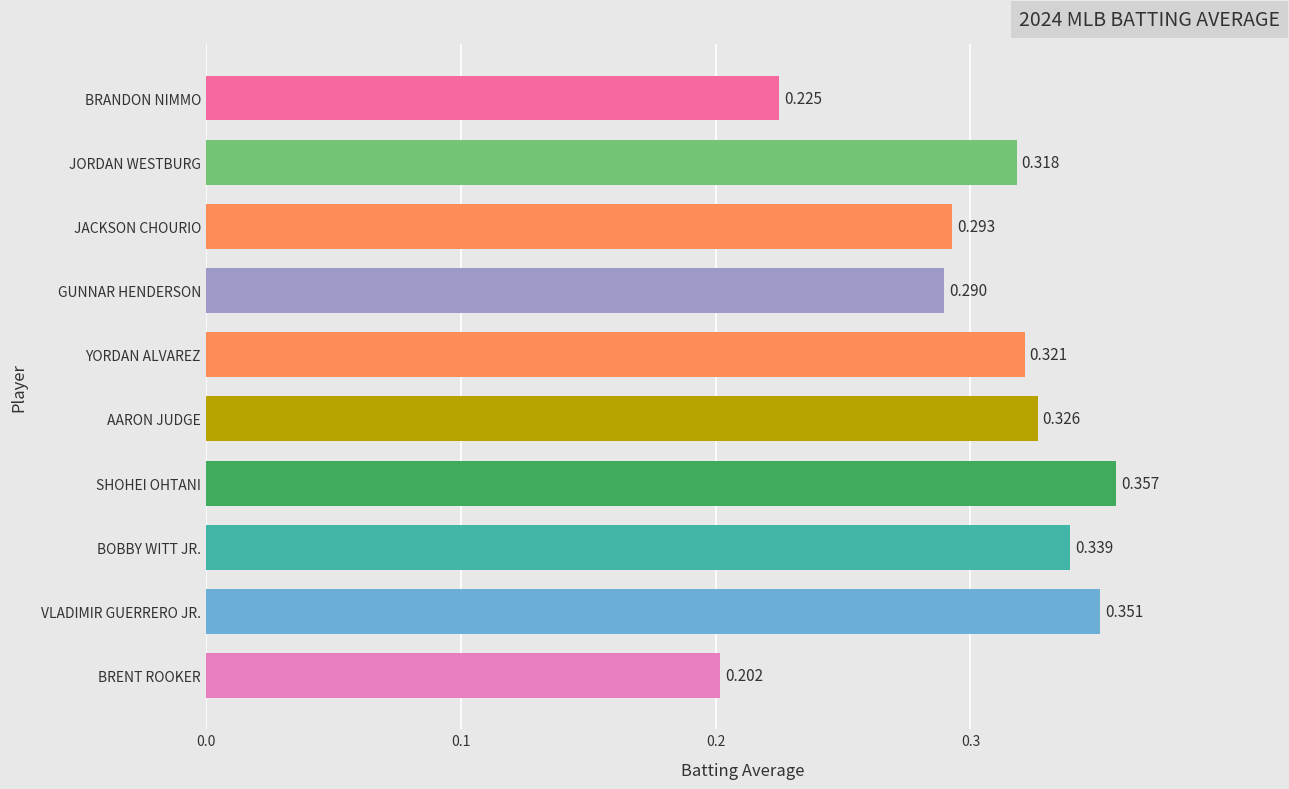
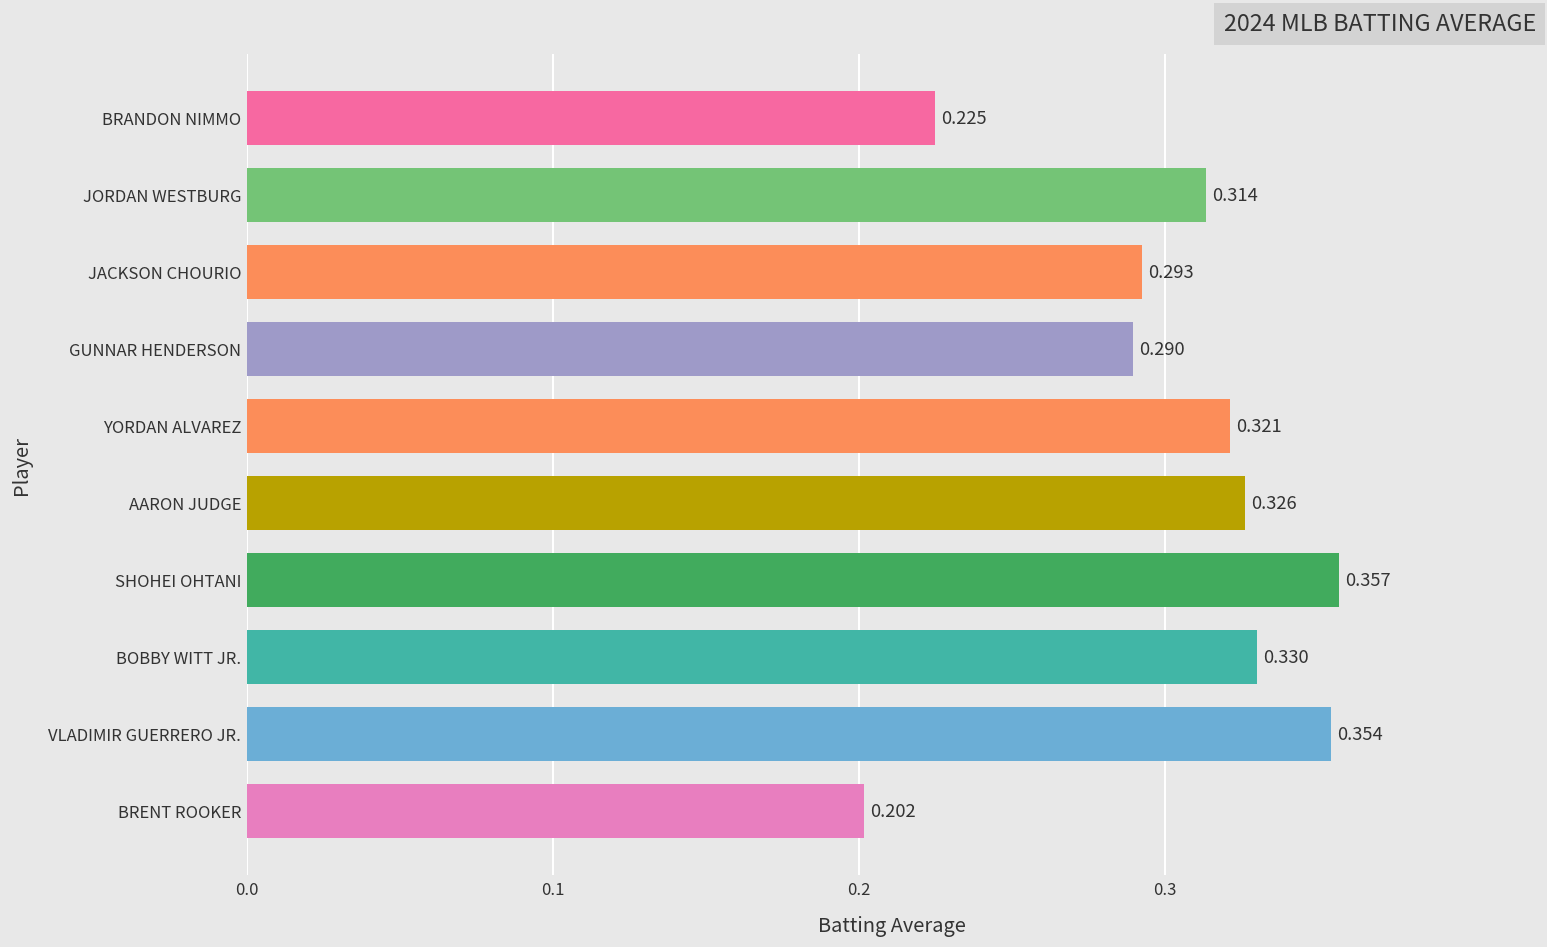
  {
    "BRANDON NIMMO": 0.225,
-   "JORDAN WESTBURG": 0.318,
+   "JORDAN WESTBURG": 0.314,
    "JACKSON CHOURIO": 0.293,
    "GUNNAR HENDERSON": 0.290,
    "YORDAN ALVAREZ": 0.321,
    "AARON JUDGE": 0.326,
    "SHOHEI OHTANI": 0.357,
-   "BOBBY WITT JR.": 0.339,
-   "VLADIMIR GUERRERO JR.": 0.351,
+   "BOBBY WITT JR.": 0.330,
+   "VLADIMIR GUERRERO JR.": 0.354,
    "BRENT ROOKER": 0.202
  }
